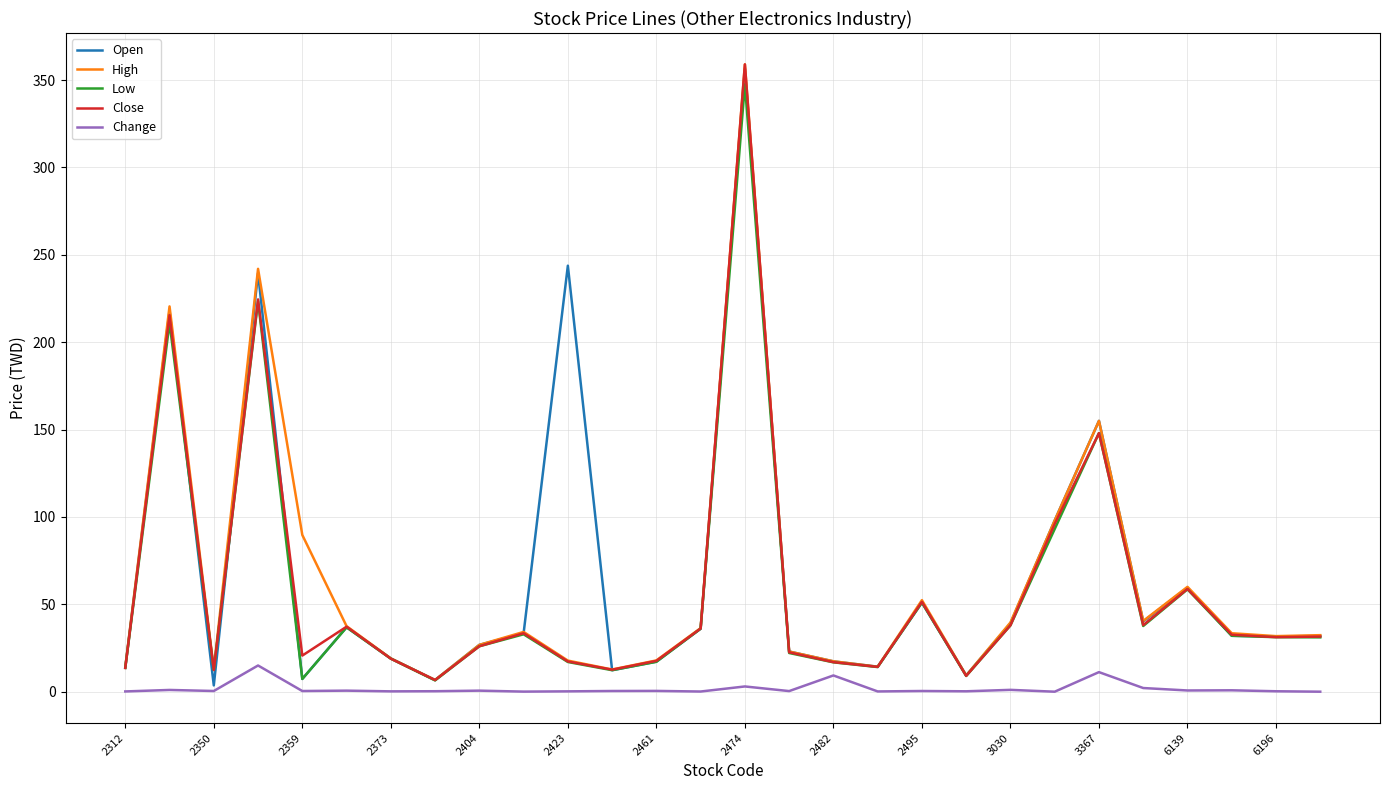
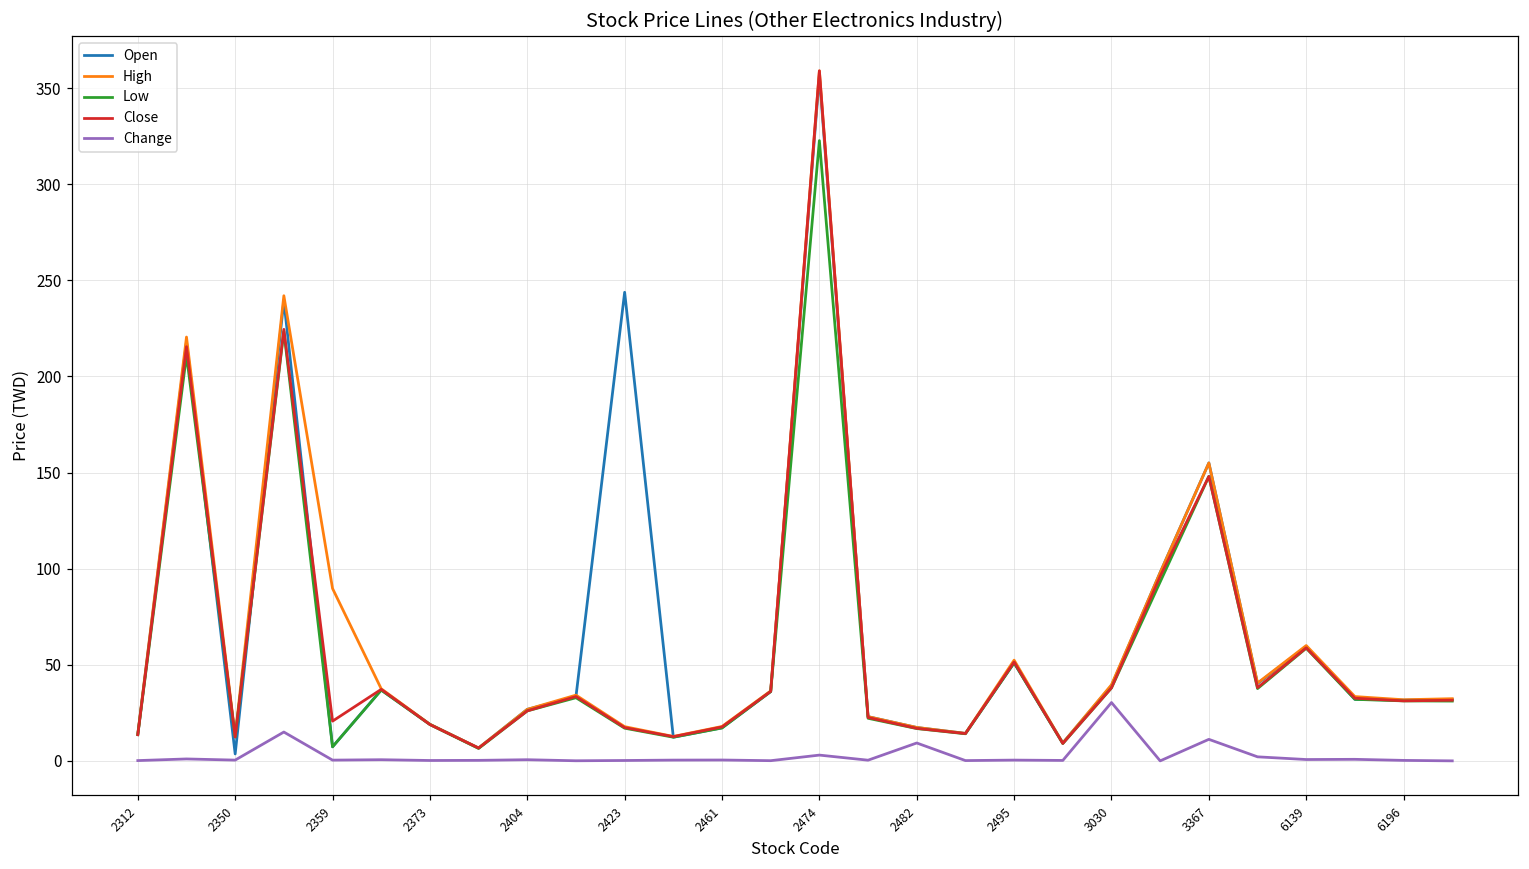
  {
    "Open": {
      "2350": 4,
      "2423": 244,
      "2474": 357
    },
    "High": {
      "2359": 90
    },
    "Low": {
-     "2474": 348
+     "2474": 323
    },
    "Close": {
      "2359": 21
    },
    "Change": {
      "2312": 0,
      "2350": 0,
      "2359": 0,
      "2373": 0,
      "2404": 1,
      "2423": 0,
      "2461": 0,
      "2474": 3,
      "2482": 9,
      "2495": 0,
-     "3030": 1,
+     "3030": 30,
      "3367": 11,
      "6139": 1,
      "6196": 0
    }
  }
